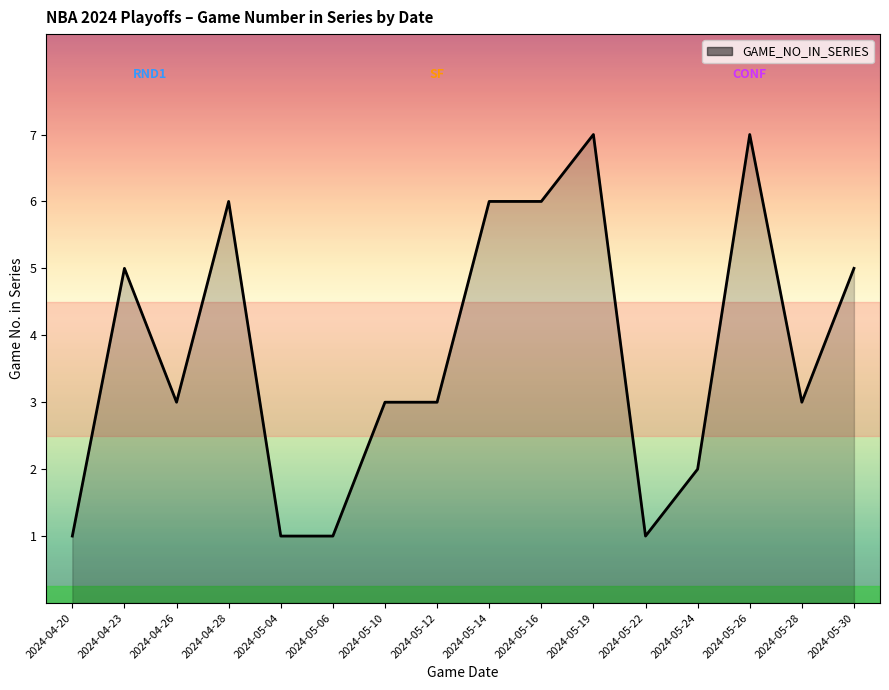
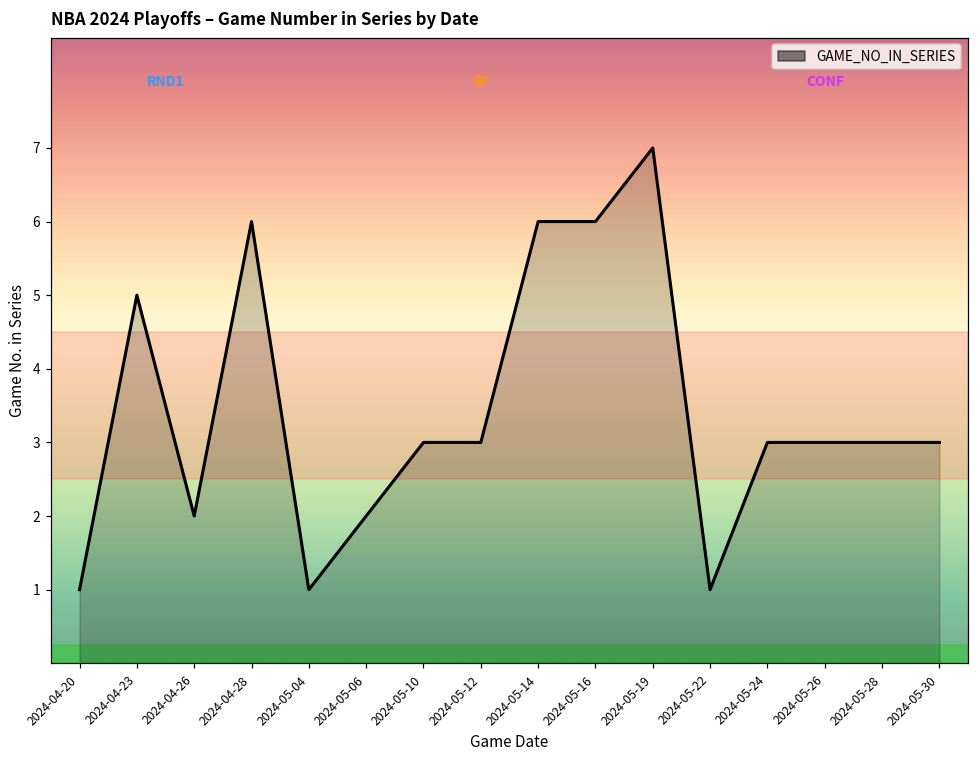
  {
    "2024-04-20": 1,
    "2024-04-23": 5,
-   "2024-04-26": 3,
+   "2024-04-26": 2,
    "2024-04-28": 6,
    "2024-05-04": 1,
-   "2024-05-06": 1,
+   "2024-05-06": 2,
    "2024-05-10": 3,
    "2024-05-12": 3,
    "2024-05-14": 6,
    "2024-05-16": 6,
    "2024-05-19": 7,
    "2024-05-22": 1,
-   "2024-05-24": 2,
-   "2024-05-26": 7,
+   "2024-05-24": 3,
+   "2024-05-26": 3,
    "2024-05-28": 3,
-   "2024-05-30": 5
+   "2024-05-30": 3
  }
